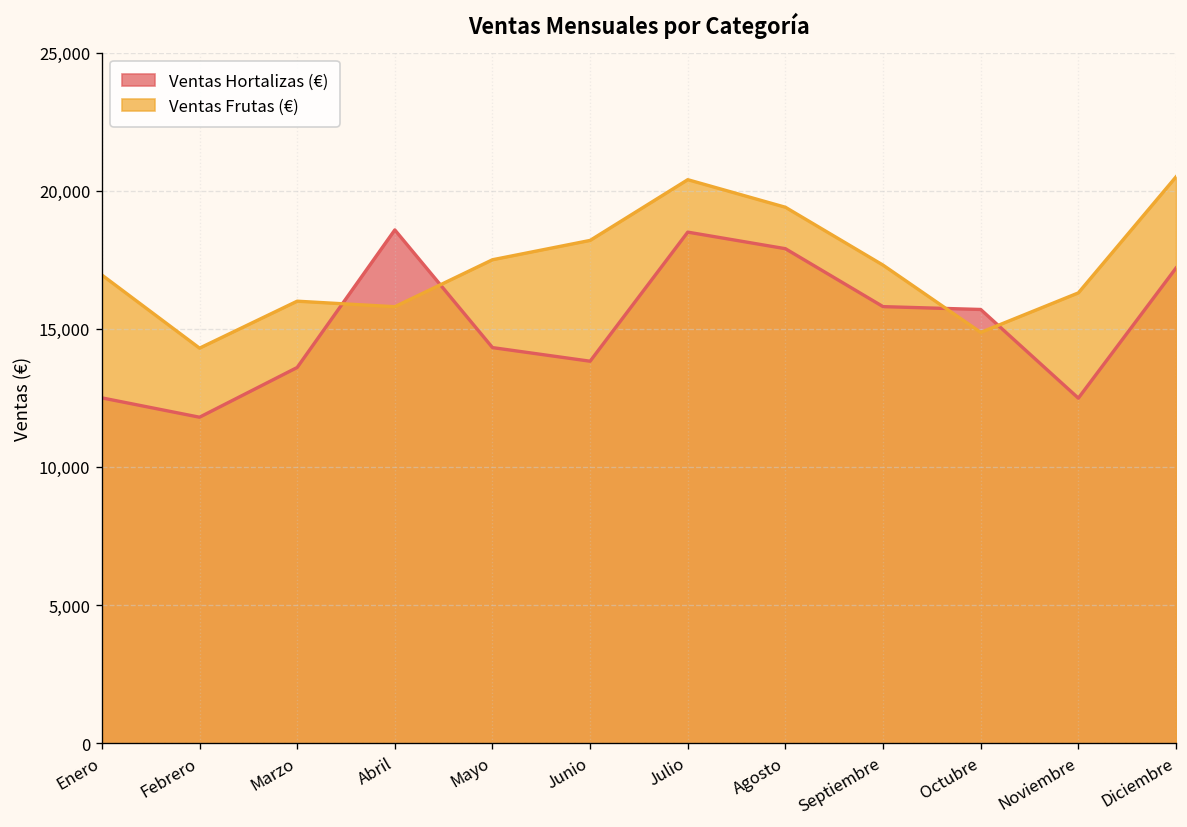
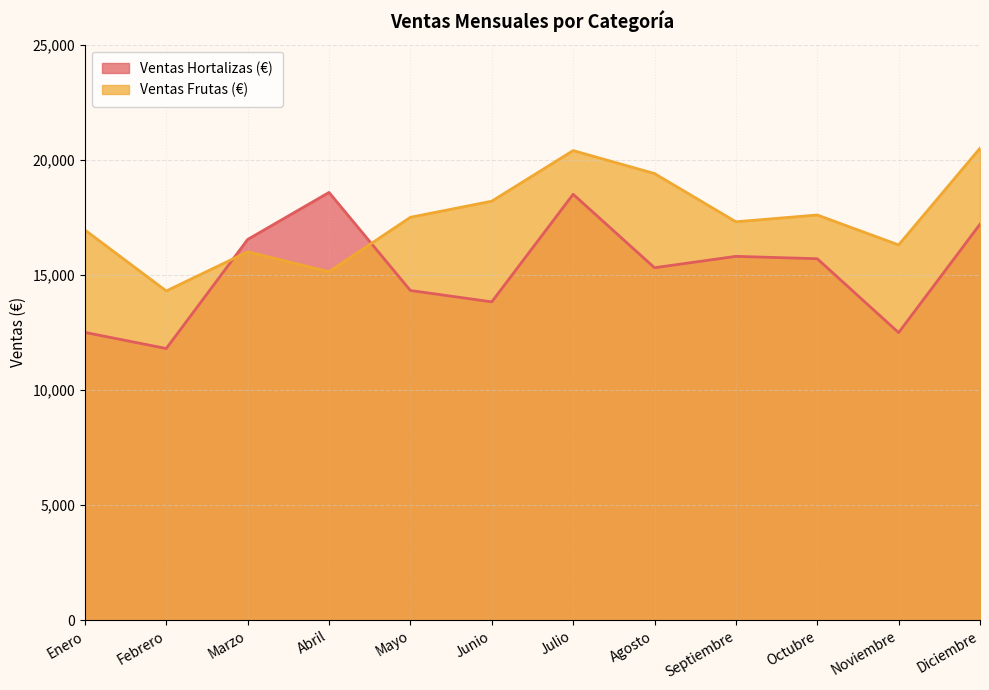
  {
    "Ventas Hortalizas (€)": {
      "Enero": "12,500",
      "Febrero": "11,800",
-     "Marzo": "13,600",
+     "Marzo": "16,500",
      "Abril": "18,600",
      "Mayo": "14,300",
      "Junio": "13,800",
      "Julio": "18,500",
-     "Agosto": "17,900",
+     "Agosto": "15,300",
      "Septiembre": "15,800",
      "Octubre": "15,700",
      "Noviembre": "12,500",
      "Diciembre": "17,200"
    },
    "Ventas Frutas (€)": {
      "Enero": "16,900",
      "Febrero": "14,300",
      "Marzo": "16,000",
-     "Abril": "15,800",
+     "Abril": "15,100",
      "Mayo": "17,500",
      "Junio": "18,200",
      "Julio": "20,400",
      "Agosto": "19,400",
      "Septiembre": "17,300",
-     "Octubre": "14,900",
+     "Octubre": "17,600",
      "Noviembre": "16,300",
      "Diciembre": "20,500"
    }
  }
